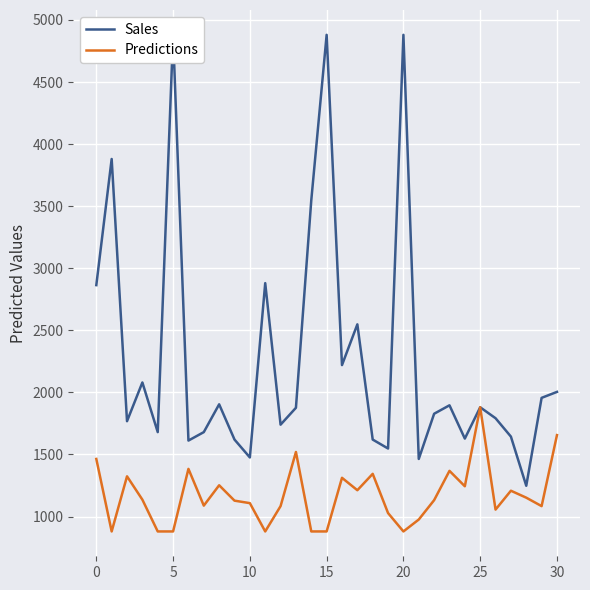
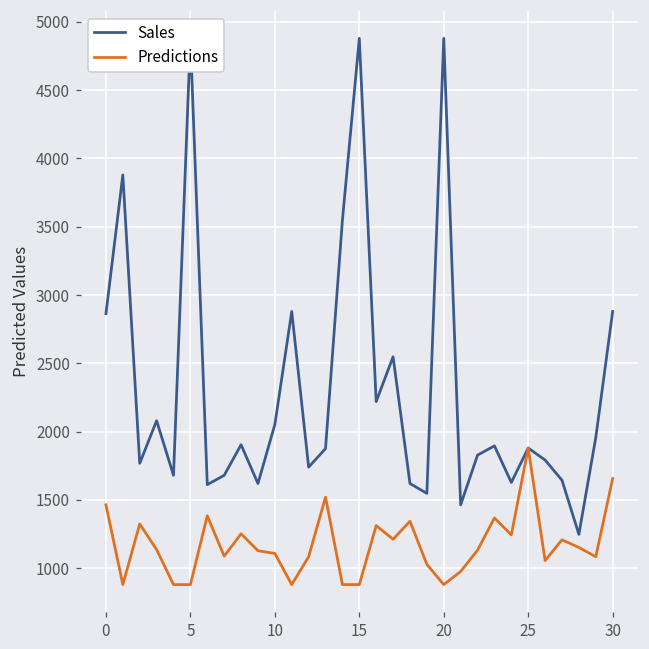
  {
    "Sales": {
      "0": 2860,
-     "10": 1480,
+     "10": 2050,
      "15": 4880,
      "20": 4880,
-     "30": 2000
+     "30": 2880
    },
    "Predictions": {
      "0": 1460,
      "5": 880,
      "10": 1110,
      "15": 880,
      "20": 880,
      "30": 1660
    }
  }
